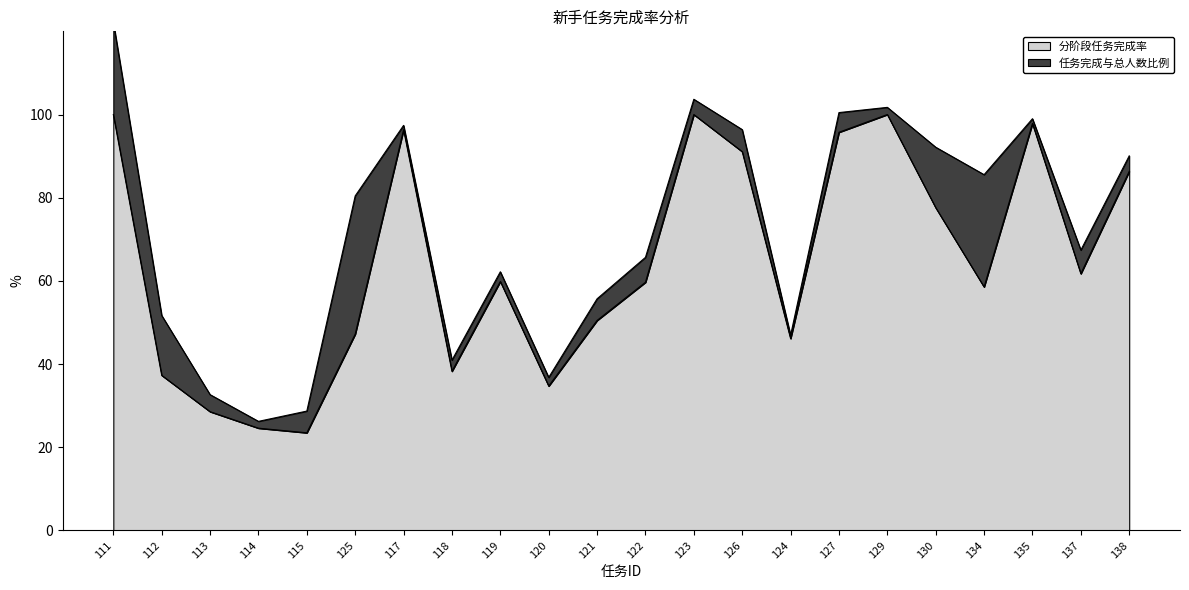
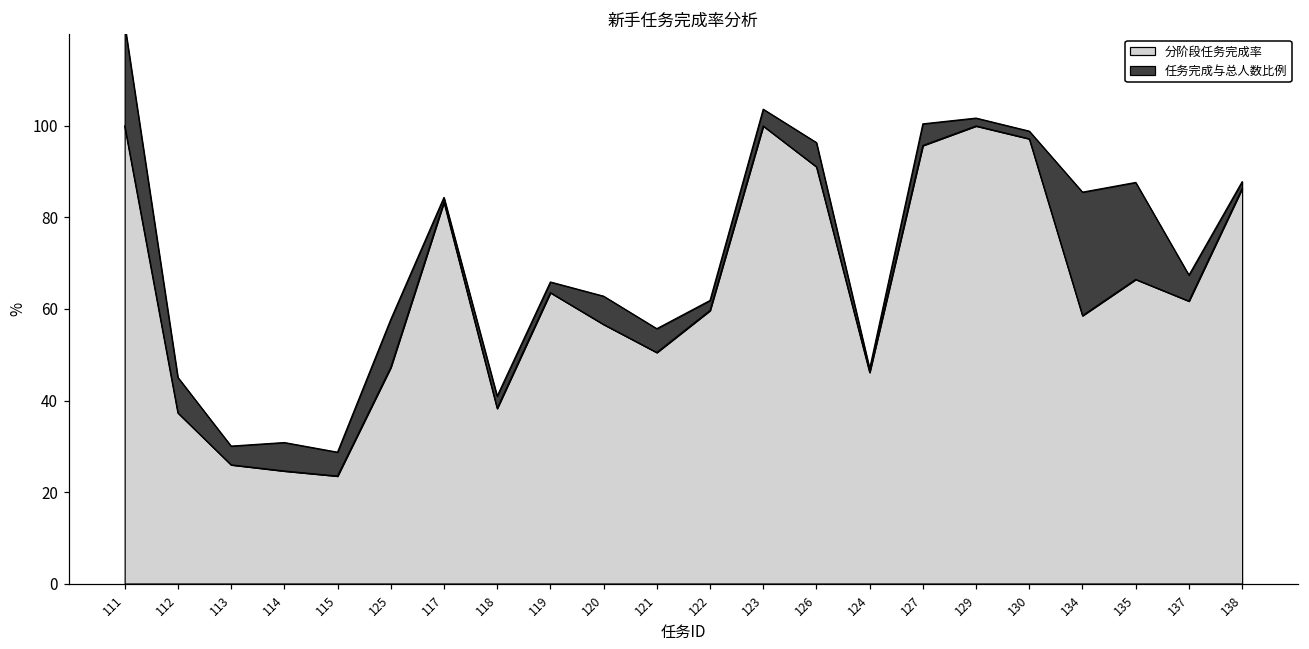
  {
    "分阶段任务完成率": {
      "111": 100,
      "112": 37,
-     "113": 29,
+     "113": 26,
      "114": 25,
      "115": 23,
      "125": 47,
-     "117": 96,
+     "117": 83,
      "118": 38,
-     "119": 60,
-     "120": 35,
+     "119": 64,
+     "120": 57,
      "121": 50,
      "122": 60,
      "123": 100,
      "126": 91,
      "124": 46,
      "127": 96,
      "129": 100,
-     "130": 78,
+     "130": 97,
      "134": 59,
-     "135": 98,
+     "135": 66,
      "137": 62,
      "138": 86
    },
    "任务完成与总人数比例": {
-     "112": 14,
+     "112": 8,
      "113": 4,
-     "114": 2,
+     "114": 6,
      "115": 5,
-     "125": 33,
+     "125": 10,
      "117": 1,
      "118": 3,
      "119": 2,
-     "120": 2,
+     "120": 6,
      "121": 5,
-     "122": 6,
+     "122": 2,
      "123": 4,
      "126": 5,
      "124": 1,
      "127": 5,
      "129": 2,
-     "130": 15,
+     "130": 2,
      "134": 27,
-     "135": 1,
+     "135": 21,
      "137": 6,
-     "138": 4
+     "138": 1
    }
  }
